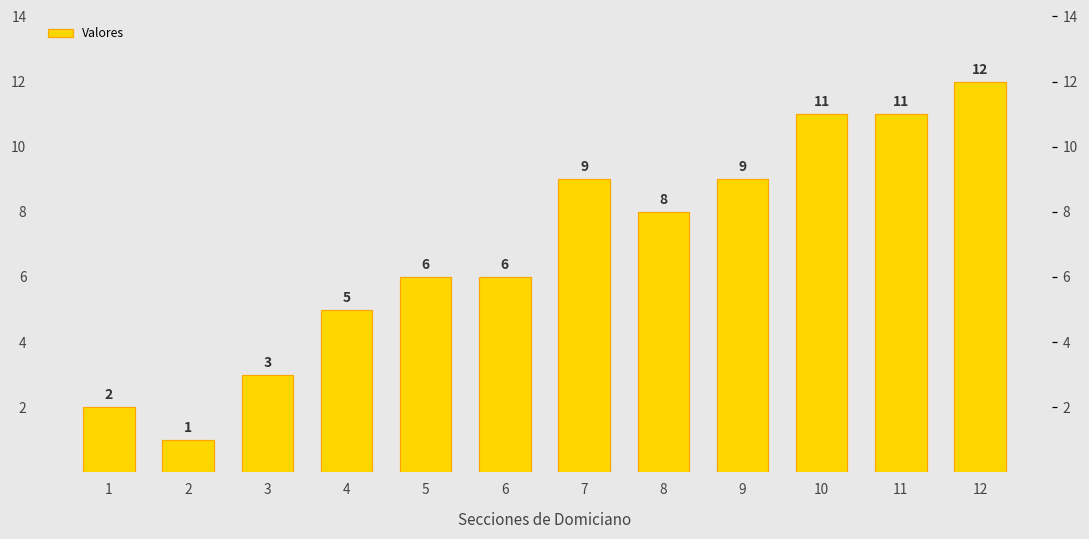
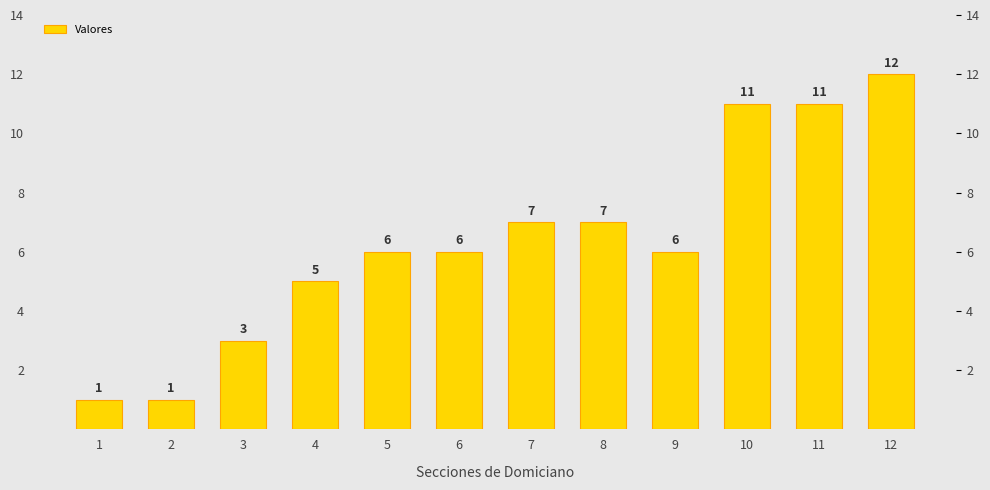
  {
-   "1": 2,
+   "1": 1,
    "2": 1,
    "3": 3,
    "4": 5,
    "5": 6,
    "6": 6,
-   "7": 9,
-   "8": 8,
-   "9": 9,
+   "7": 7,
+   "8": 7,
+   "9": 6,
    "10": 11,
    "11": 11,
    "12": 12
  }
